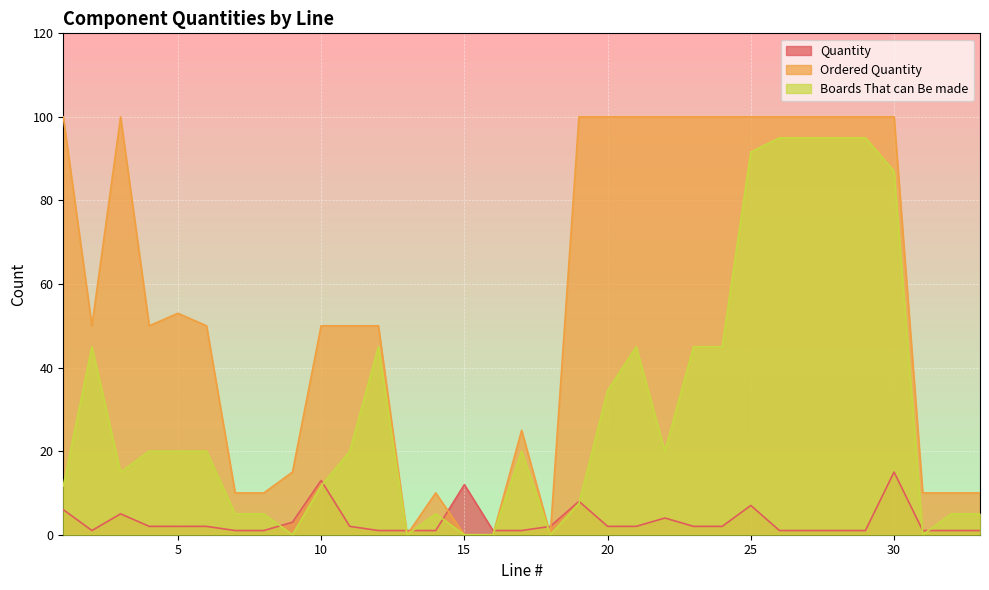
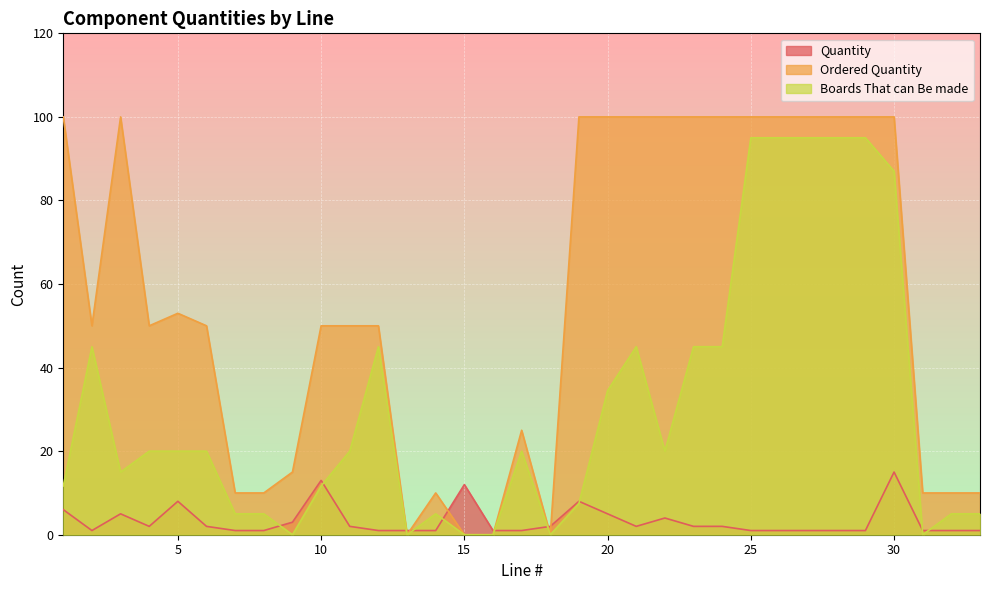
  {
    "Quantity": {
-     "5": 2,
+     "5": 8,
      "10": 13,
      "15": 12,
-     "20": 2,
-     "25": 7,
+     "20": 5,
+     "25": 1,
      "30": 15
    },
    "Ordered Quantity": {
      "5": 53,
      "10": 50,
      "20": 100,
      "25": 100,
      "30": 100
    },
    "Boards That can Be made": {
      "5": 20,
      "10": 12,
      "20": 35,
-     "25": 92,
+     "25": 95,
      "30": 87
    }
  }
